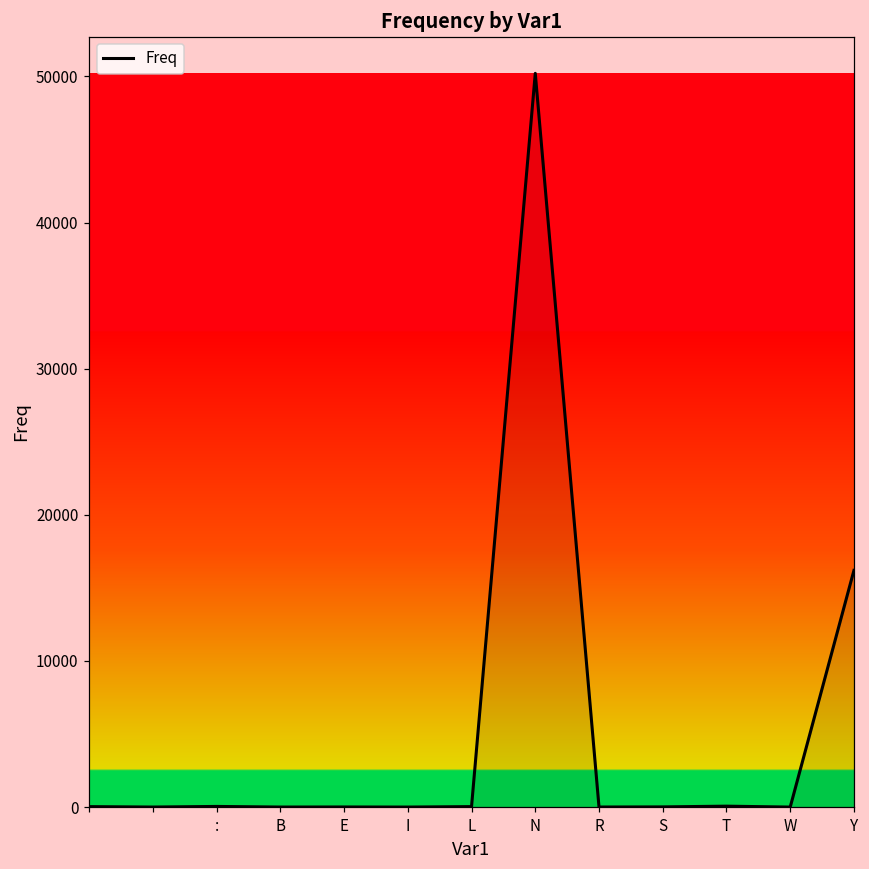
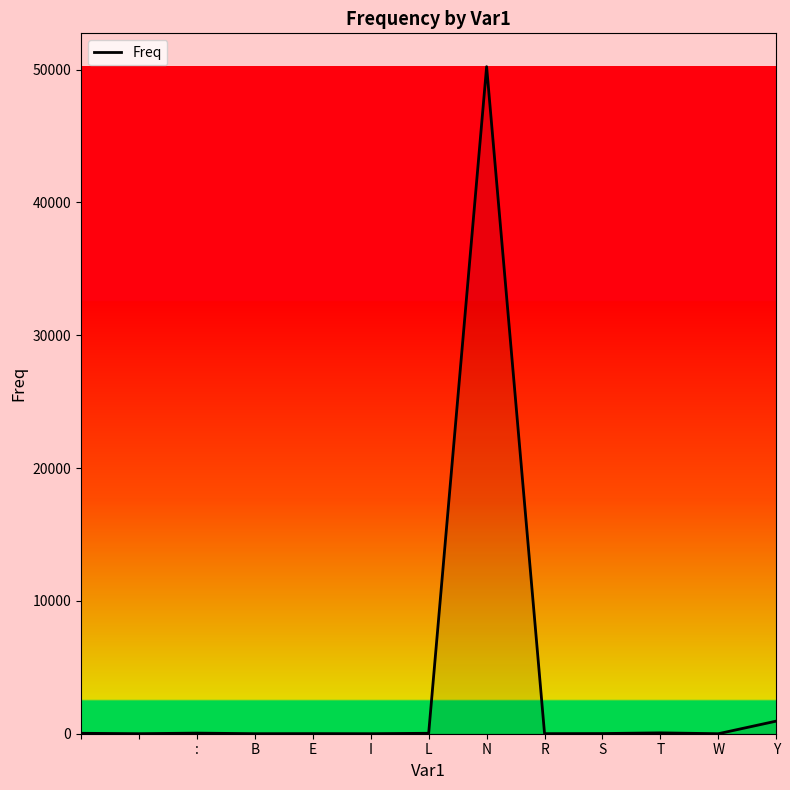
  {
    ":": 0,
    "B": 0,
    "E": 0,
    "I": 0,
    "L": 0,
    "N": 50200,
    "R": 0,
    "S": 0,
    "T": 100,
    "W": 0,
-   "Y": 16200
+   "Y": 1000
  }
